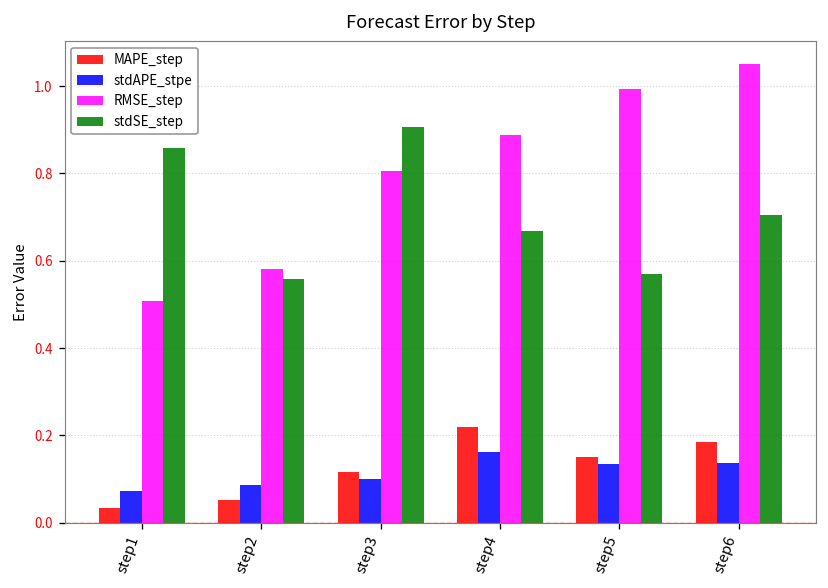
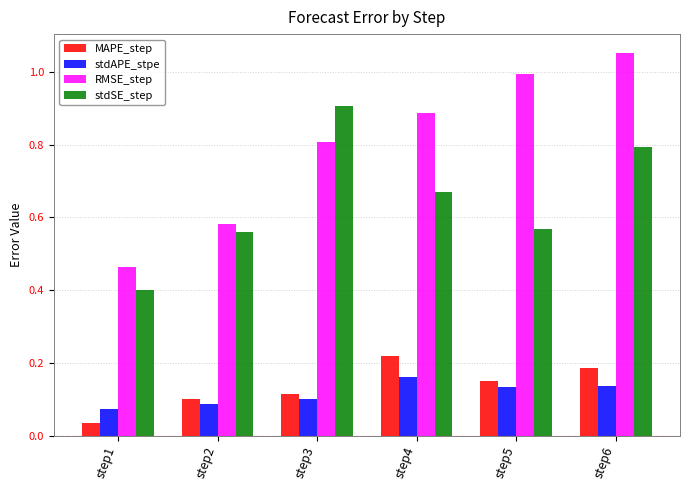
  {
    "MAPE_step": {
      "step1": 0.03,
-     "step2": 0.05,
+     "step2": 0.10,
      "step3": 0.12,
      "step4": 0.22,
      "step5": 0.15,
      "step6": 0.18
    },
    "stdAPE_stpe": {
      "step1": 0.07,
      "step2": 0.09,
      "step3": 0.10,
      "step4": 0.16,
      "step5": 0.13,
      "step6": 0.14
    },
    "RMSE_step": {
-     "step1": 0.51,
+     "step1": 0.46,
      "step2": 0.58,
      "step3": 0.81,
      "step4": 0.89,
      "step5": 0.99,
      "step6": 1.05
    },
    "stdSE_step": {
-     "step1": 0.86,
+     "step1": 0.40,
      "step2": 0.56,
      "step3": 0.91,
      "step4": 0.67,
      "step5": 0.57,
-     "step6": 0.71
+     "step6": 0.79
    }
  }
